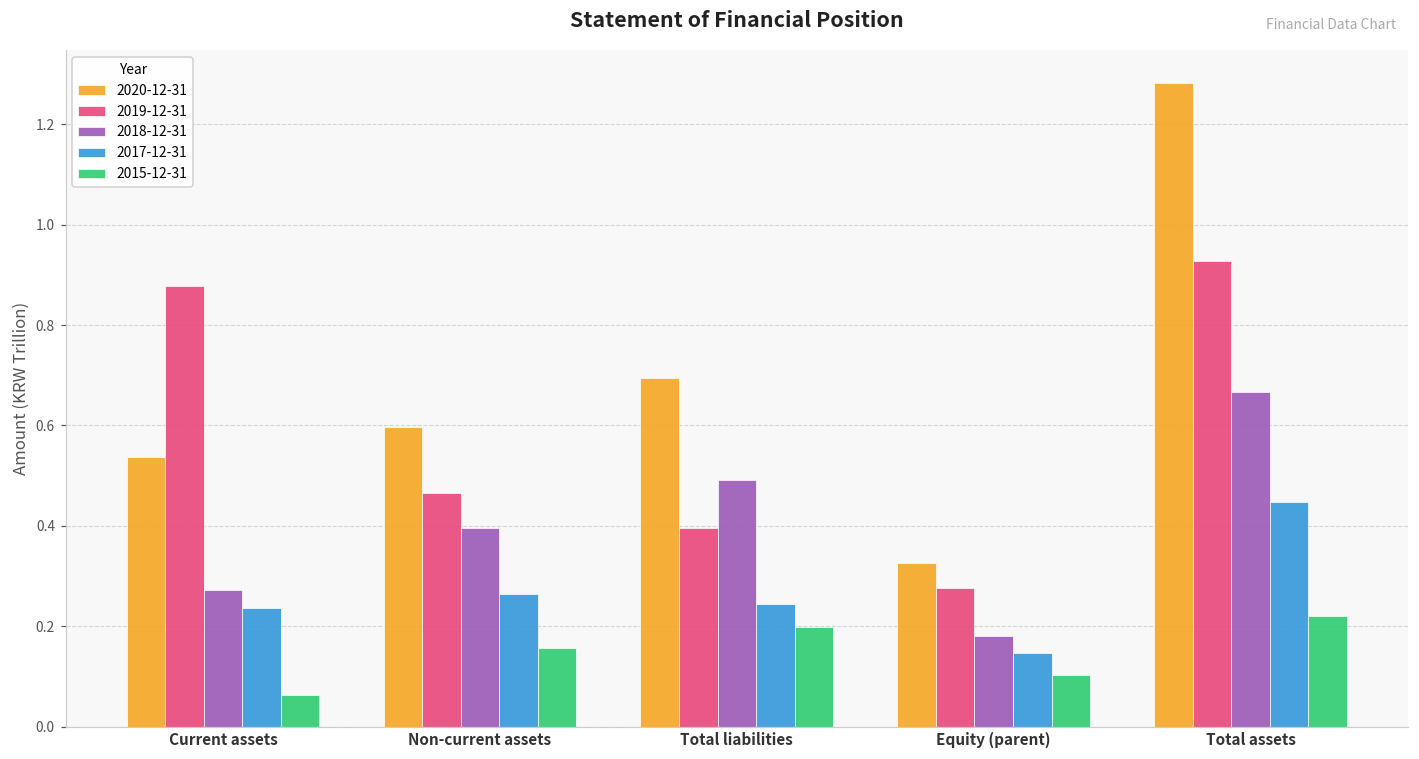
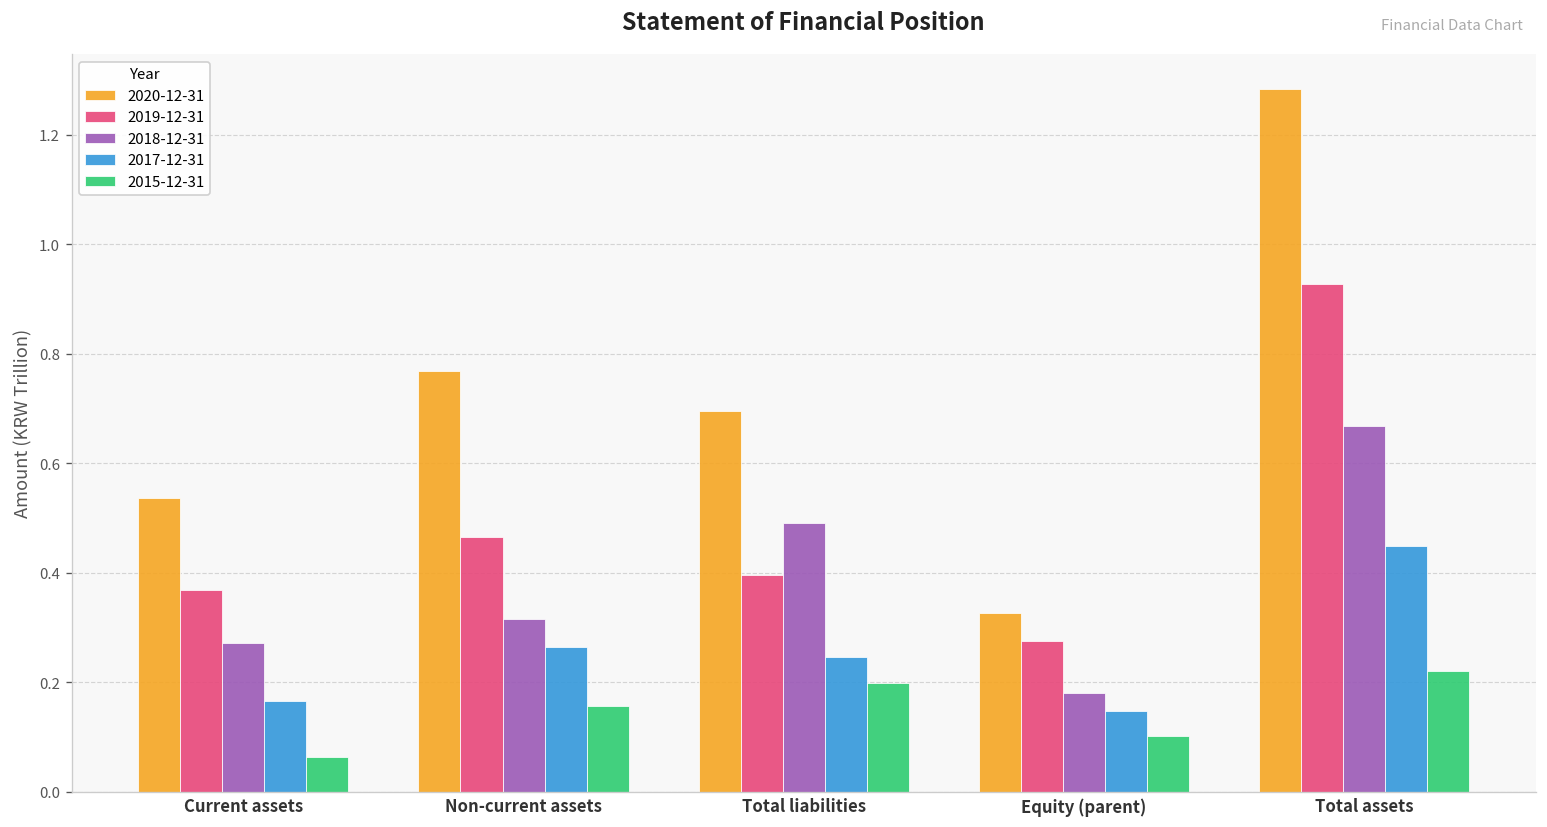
  {
    "2020-12-31": {
      "Current assets": 0.54,
-     "Non-current assets": 0.60,
+     "Non-current assets": 0.77,
      "Total liabilities": 0.69,
      "Equity (parent)": 0.33,
      "Total assets": 1.28
    },
    "2019-12-31": {
-     "Current assets": 0.88,
+     "Current assets": 0.37,
      "Non-current assets": 0.46,
      "Total liabilities": 0.40,
      "Equity (parent)": 0.28,
      "Total assets": 0.93
    },
    "2018-12-31": {
      "Current assets": 0.27,
-     "Non-current assets": 0.40,
+     "Non-current assets": 0.32,
      "Total liabilities": 0.49,
      "Equity (parent)": 0.18,
      "Total assets": 0.67
    },
    "2017-12-31": {
-     "Current assets": 0.24,
+     "Current assets": 0.16,
      "Non-current assets": 0.26,
      "Total liabilities": 0.25,
      "Equity (parent)": 0.15,
      "Total assets": 0.45
    },
    "2015-12-31": {
      "Current assets": 0.06,
      "Non-current assets": 0.16,
      "Total liabilities": 0.20,
      "Equity (parent)": 0.10,
      "Total assets": 0.22
    }
  }
